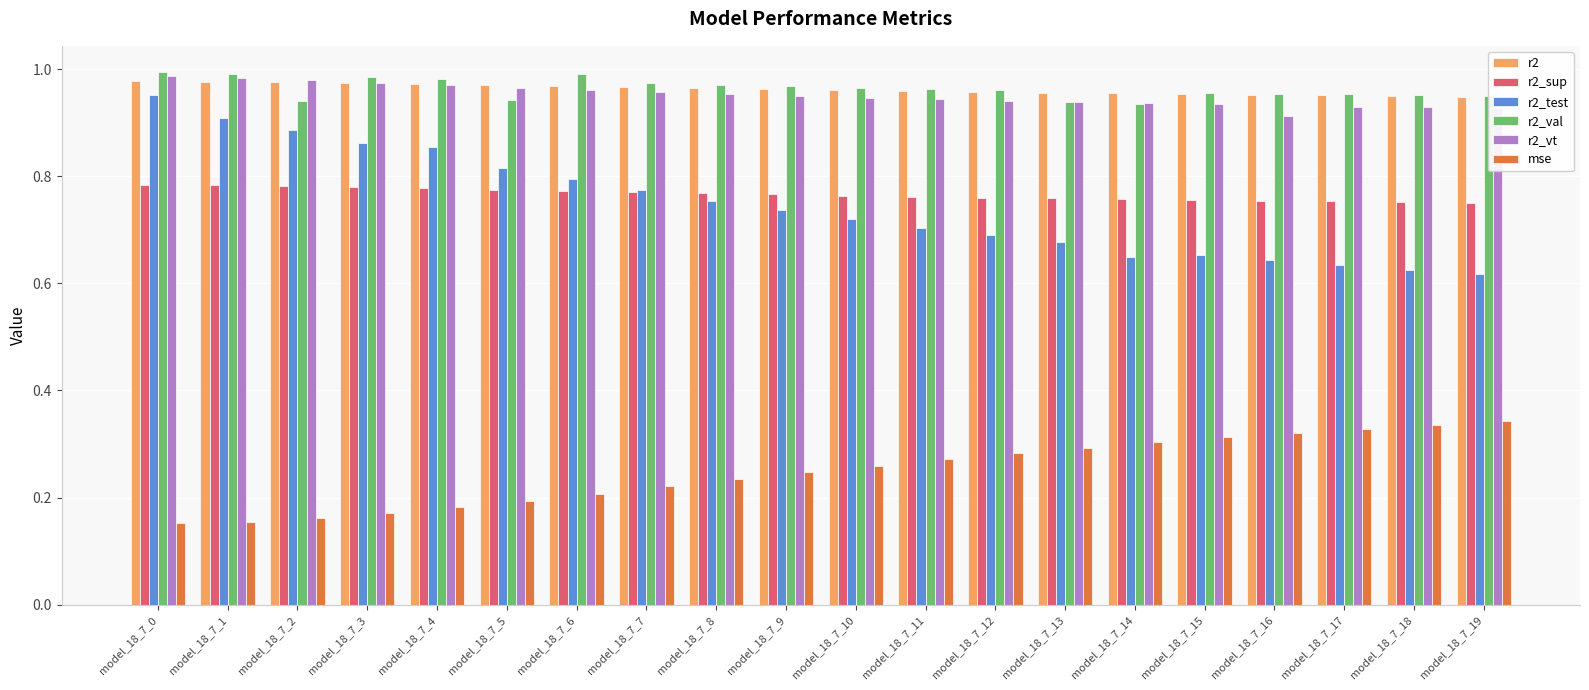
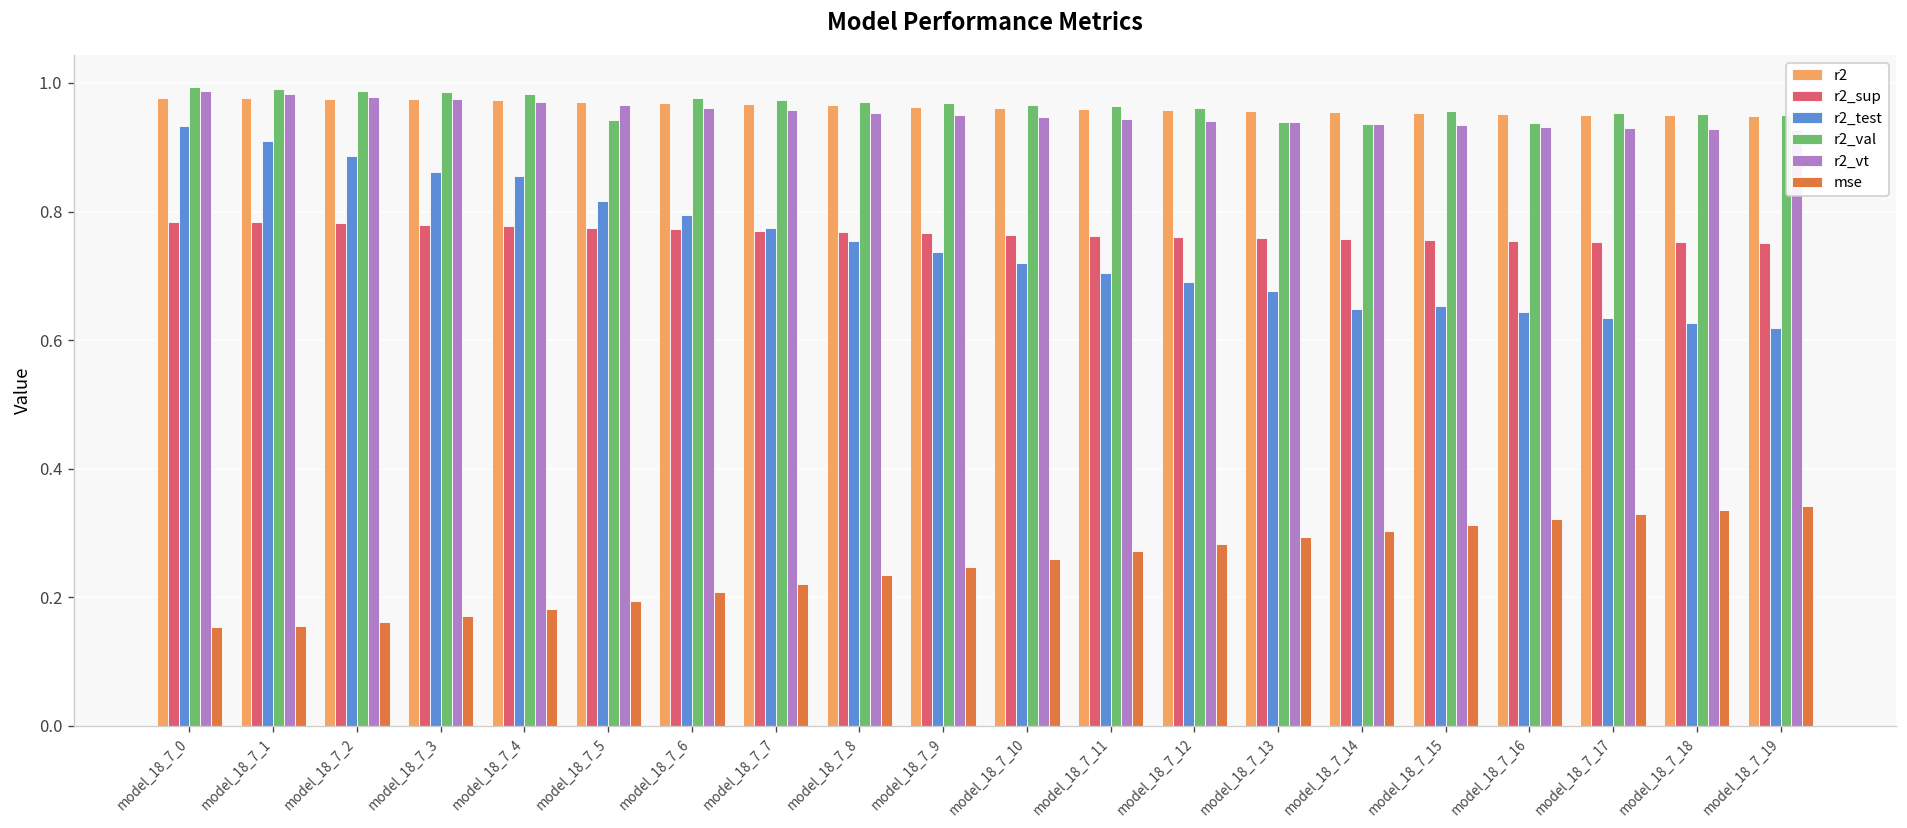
  {
    "r2_test": {
-     "model_18_7_0": 0.95,
+     "model_18_7_0": 0.93,
      "model_18_7_1": 0.91,
      "model_18_7_2": 0.89,
      "model_18_7_3": 0.86,
      "model_18_7_4": 0.85,
      "model_18_7_5": 0.82,
      "model_18_7_6": 0.79,
      "model_18_7_7": 0.77,
      "model_18_7_8": 0.75,
      "model_18_7_9": 0.74,
      "model_18_7_10": 0.72,
      "model_18_7_11": 0.70,
      "model_18_7_12": 0.69,
      "model_18_7_13": 0.68,
      "model_18_7_14": 0.65,
      "model_18_7_15": 0.65,
      "model_18_7_16": 0.64,
      "model_18_7_17": 0.63,
      "model_18_7_18": 0.63,
      "model_18_7_19": 0.62
    },
    "r2_val": {
      "model_18_7_0": 0.99,
      "model_18_7_1": 0.99,
-     "model_18_7_2": 0.94,
+     "model_18_7_2": 0.99,
      "model_18_7_3": 0.99,
      "model_18_7_4": 0.98,
      "model_18_7_5": 0.94,
-     "model_18_7_6": 0.99,
+     "model_18_7_6": 0.98,
      "model_18_7_7": 0.97,
      "model_18_7_8": 0.97,
      "model_18_7_9": 0.97,
      "model_18_7_10": 0.97,
      "model_18_7_11": 0.96,
      "model_18_7_12": 0.96,
      "model_18_7_13": 0.94,
      "model_18_7_14": 0.94,
      "model_18_7_15": 0.96,
-     "model_18_7_16": 0.95,
+     "model_18_7_16": 0.94,
      "model_18_7_17": 0.95,
      "model_18_7_18": 0.95
    },
    "r2_vt": {
      "model_18_7_0": 0.99,
      "model_18_7_1": 0.98,
      "model_18_7_2": 0.98,
      "model_18_7_3": 0.97,
      "model_18_7_4": 0.97,
      "model_18_7_5": 0.97,
      "model_18_7_6": 0.96,
      "model_18_7_7": 0.96,
      "model_18_7_8": 0.95,
      "model_18_7_9": 0.95,
      "model_18_7_10": 0.95,
      "model_18_7_11": 0.94,
      "model_18_7_12": 0.94,
      "model_18_7_13": 0.94,
      "model_18_7_14": 0.94,
      "model_18_7_15": 0.93,
-     "model_18_7_16": 0.91,
+     "model_18_7_16": 0.93,
      "model_18_7_17": 0.93,
      "model_18_7_18": 0.93
    }
  }
